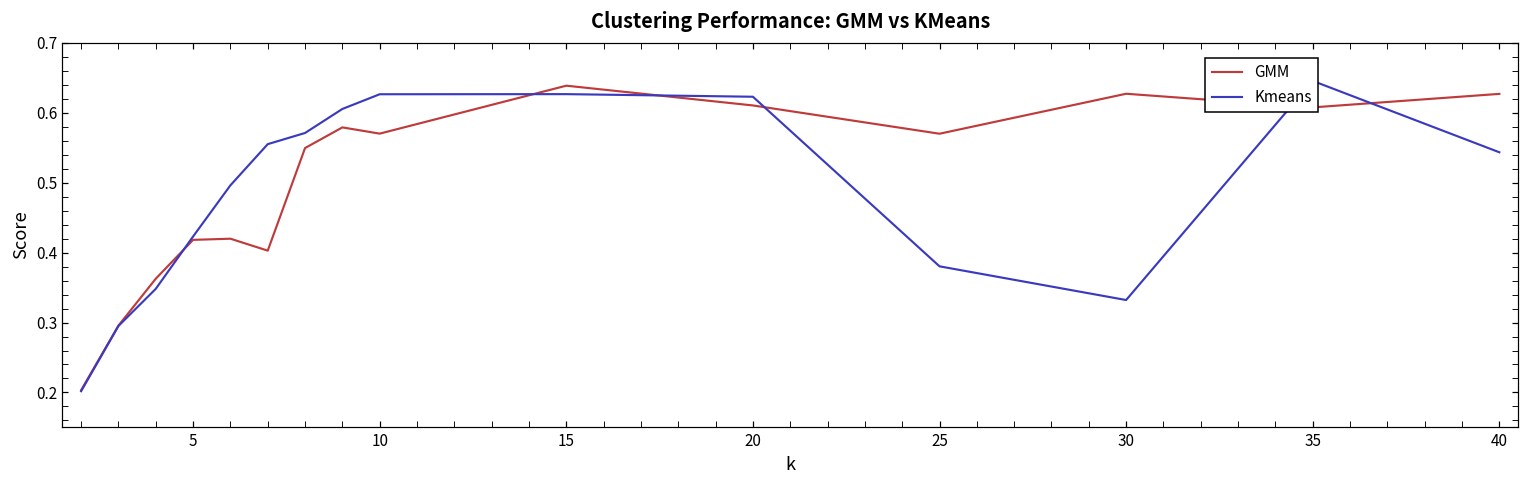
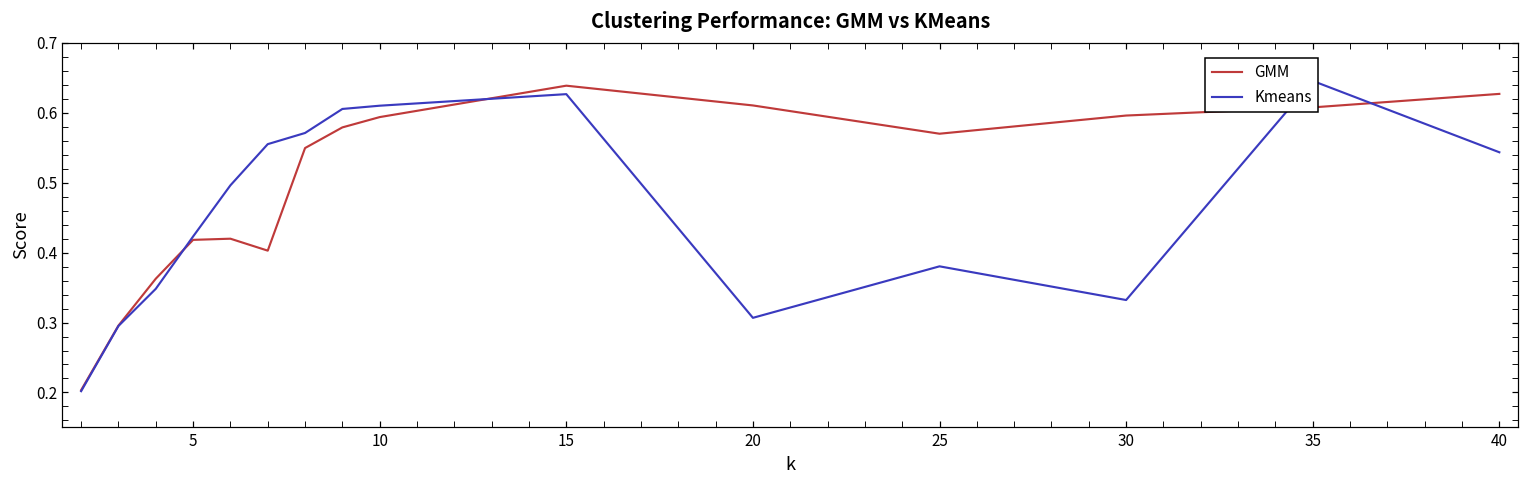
  {
    "GMM": {
      "5": 0.42,
-     "10": 0.57,
+     "10": 0.59,
      "15": 0.64,
      "20": 0.61,
      "25": 0.57,
-     "30": 0.63,
+     "30": 0.60,
      "40": 0.63
    },
    "Kmeans": {
      "5": 0.42,
-     "10": 0.63,
+     "10": 0.61,
      "15": 0.63,
-     "20": 0.62,
+     "20": 0.31,
      "25": 0.38,
      "30": 0.33,
      "40": 0.54
    }
  }
